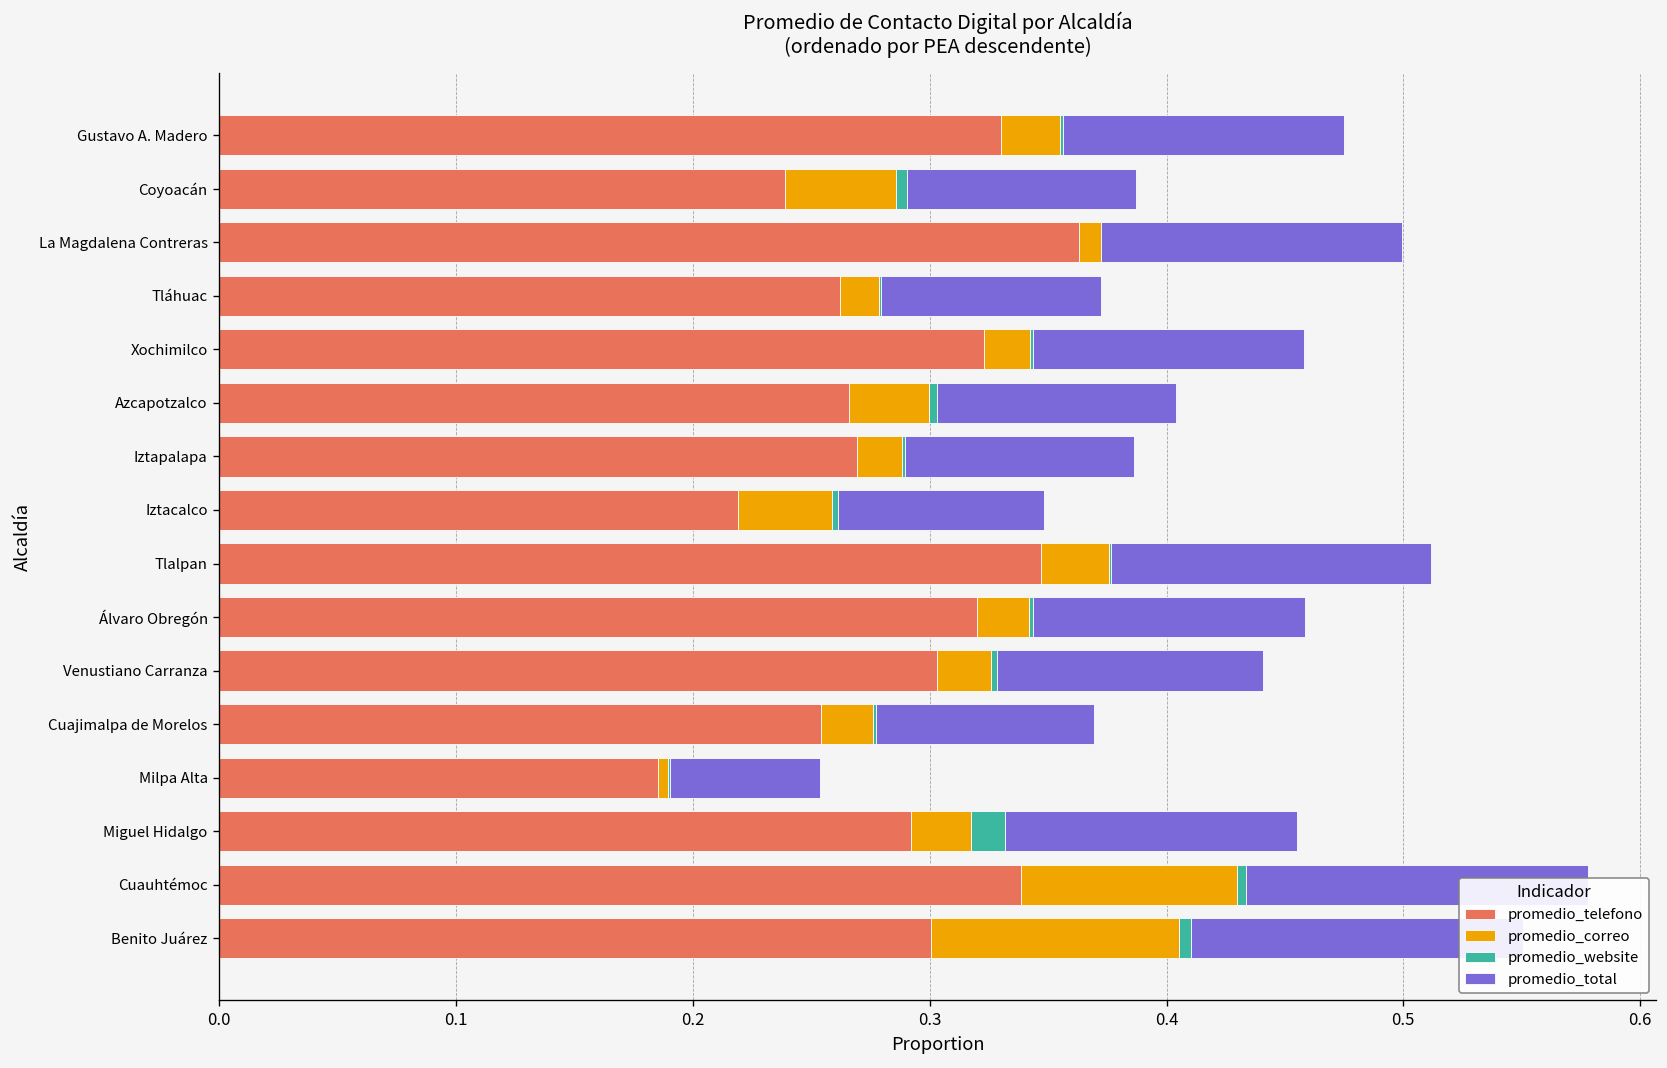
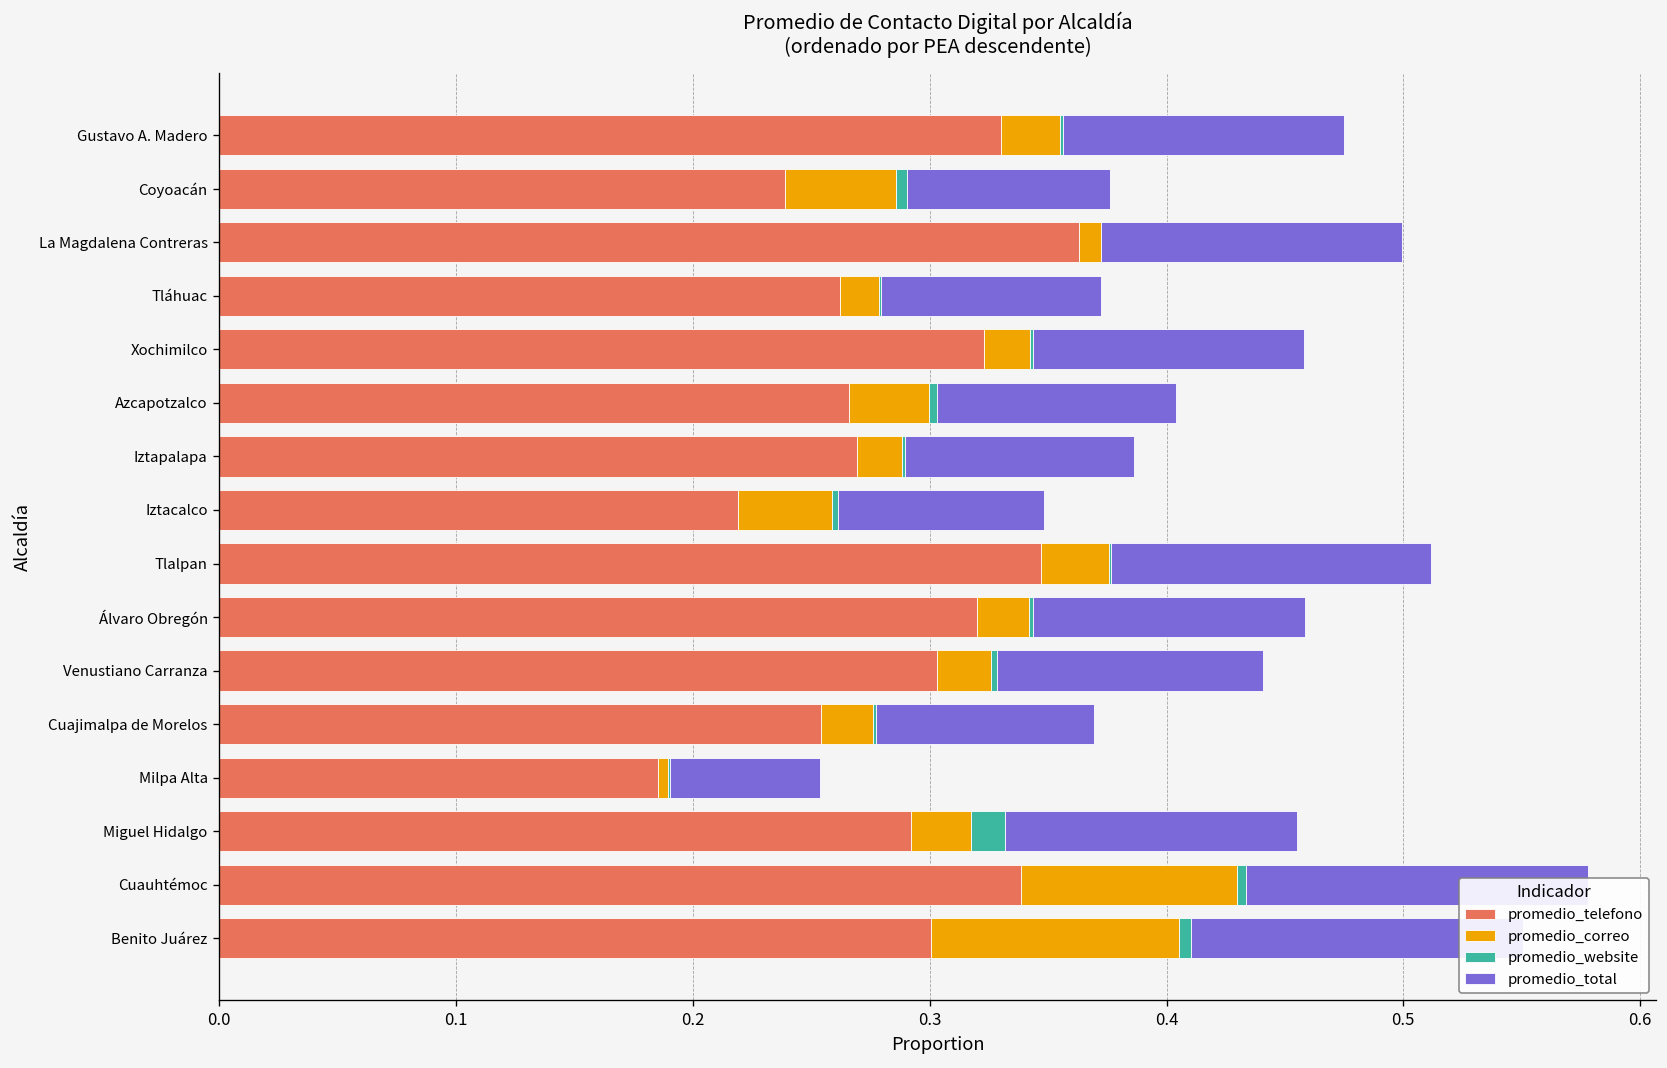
  {
    "promedio_telefono": {
      "Gustavo A. Madero": 0.330,
      "Coyoacán": 0.239,
      "La Magdalena Contreras": 0.363,
      "Tláhuac": 0.262,
      "Xochimilco": 0.323,
      "Azcapotzalco": 0.266,
      "Iztapalapa": 0.269,
      "Iztacalco": 0.219,
      "Tlalpan": 0.347,
      "Álvaro Obregón": 0.320,
      "Venustiano Carranza": 0.303,
      "Cuajimalpa de Morelos": 0.254,
      "Milpa Alta": 0.185,
      "Miguel Hidalgo": 0.292,
      "Cuauhtémoc": 0.339,
      "Benito Juárez": 0.300
    },
    "promedio_correo": {
      "Gustavo A. Madero": 0.025,
      "Coyoacán": 0.047,
      "La Magdalena Contreras": 0.009,
      "Tláhuac": 0.017,
      "Xochimilco": 0.019,
      "Azcapotzalco": 0.034,
      "Iztapalapa": 0.019,
      "Iztacalco": 0.040,
      "Tlalpan": 0.028,
      "Álvaro Obregón": 0.022,
      "Venustiano Carranza": 0.023,
      "Cuajimalpa de Morelos": 0.022,
      "Milpa Alta": 0.004,
      "Miguel Hidalgo": 0.025,
      "Cuauhtémoc": 0.091,
      "Benito Juárez": 0.105
    },
    "promedio_website": {
      "Coyoacán": 0.005,
      "La Magdalena Contreras": 0.000,
      "Azcapotzalco": 0.004,
      "Iztapalapa": 0.001,
      "Iztacalco": 0.003,
      "Álvaro Obregón": 0.002,
      "Venustiano Carranza": 0.003,
      "Miguel Hidalgo": 0.014,
      "Cuauhtémoc": 0.004,
      "Benito Juárez": 0.005
    },
    "promedio_total": {
      "Gustavo A. Madero": 0.119,
-     "Coyoacán": 0.097,
+     "Coyoacán": 0.086,
      "La Magdalena Contreras": 0.127,
      "Tláhuac": 0.093,
      "Xochimilco": 0.114,
      "Azcapotzalco": 0.101,
      "Iztapalapa": 0.097,
      "Iztacalco": 0.087,
      "Tlalpan": 0.135,
      "Álvaro Obregón": 0.115,
      "Venustiano Carranza": 0.112,
      "Cuajimalpa de Morelos": 0.092,
      "Milpa Alta": 0.063,
      "Miguel Hidalgo": 0.124
    }
  }
